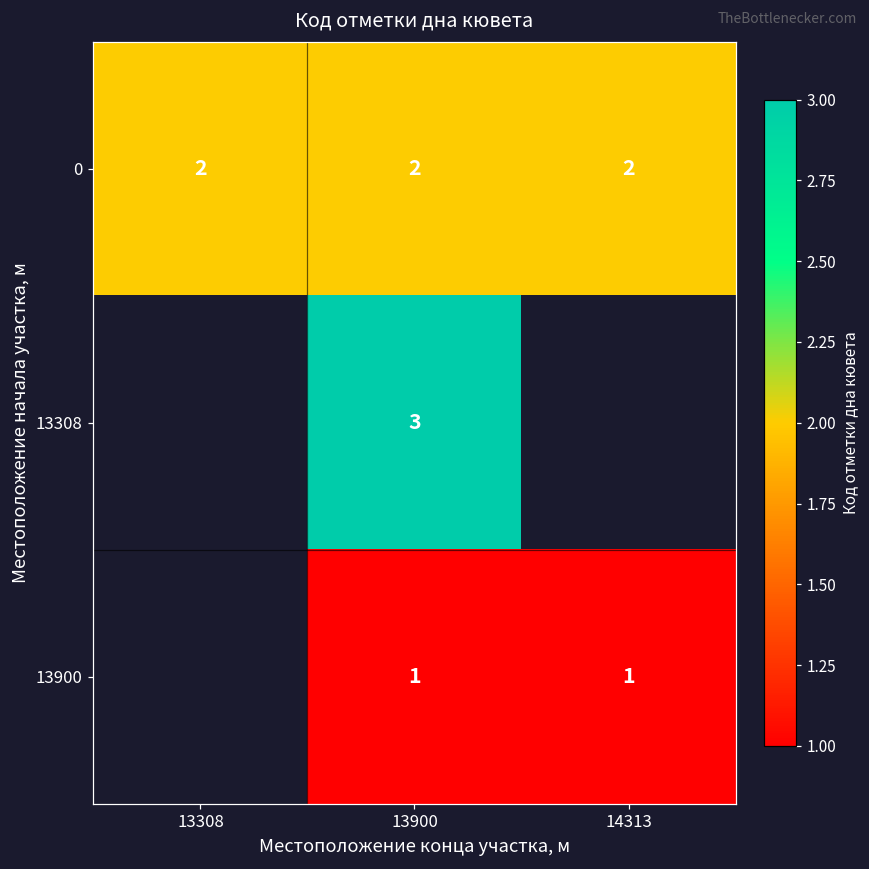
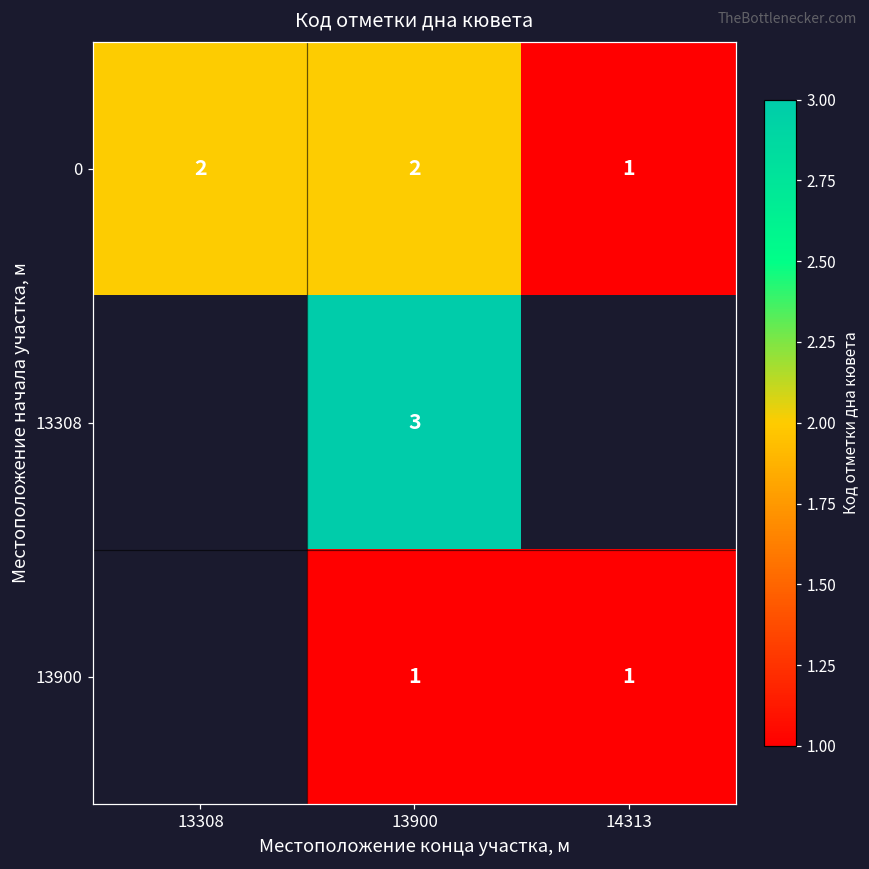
  {
    "0": {
      "13308": 2,
      "13900": 2,
-     "14313": 2
+     "14313": 1
    },
    "13308": {
      "13900": 3
    },
    "13900": {
      "13900": 1,
      "14313": 1
    }
  }
